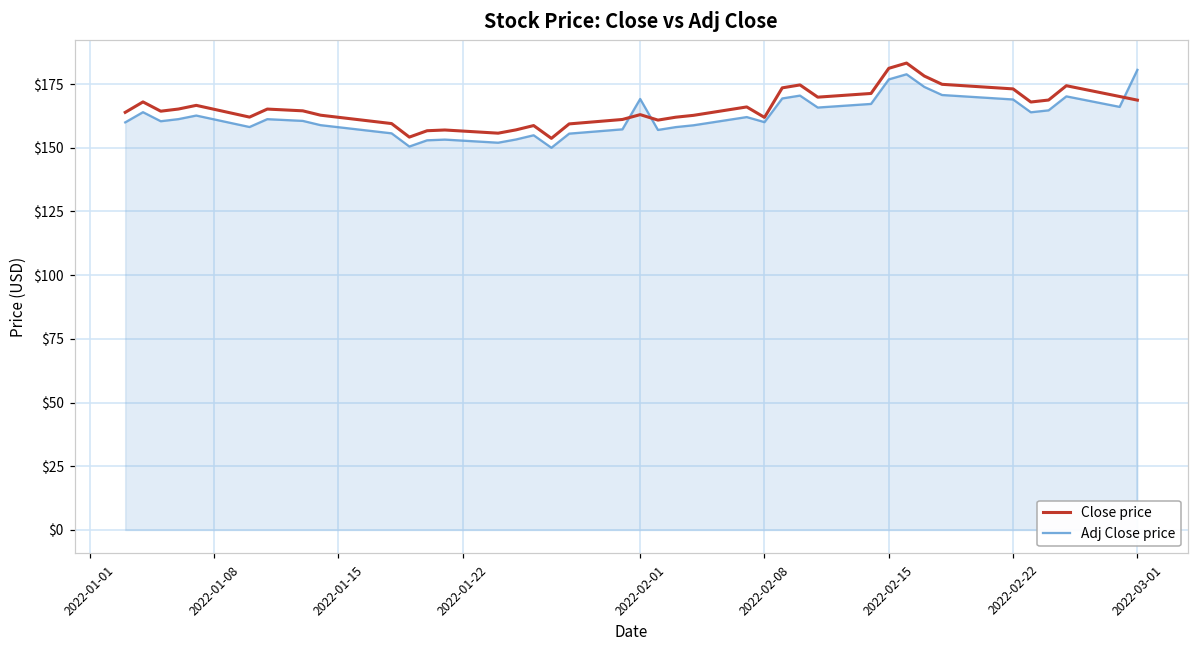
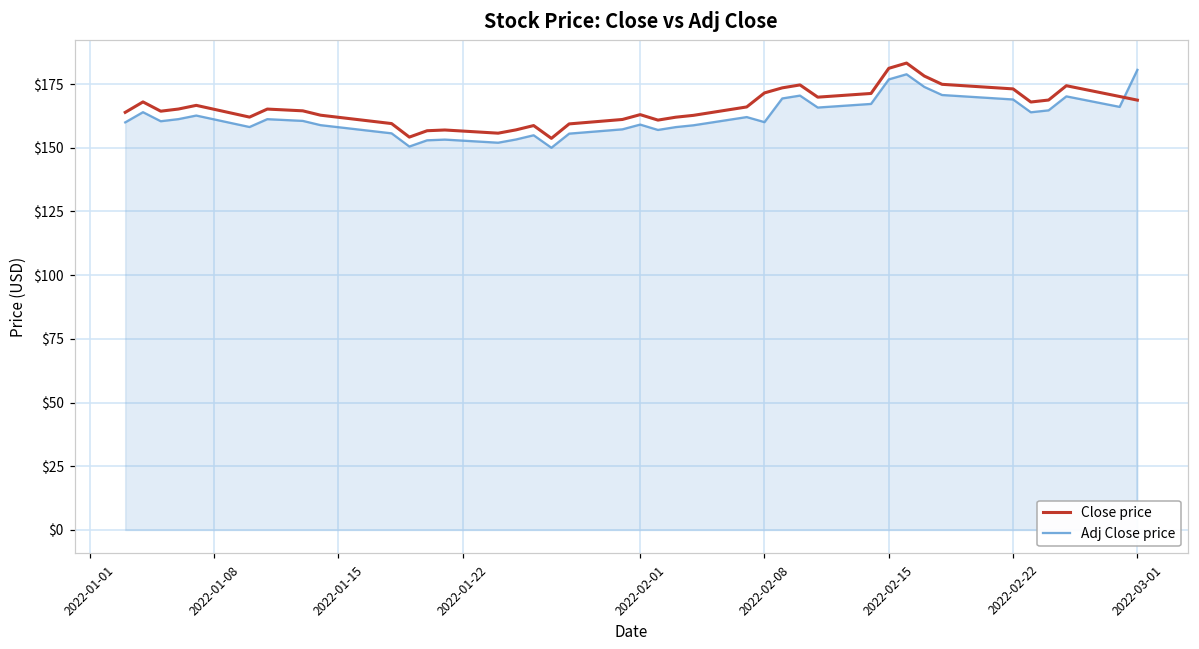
  {
    "Close price": {
      "2022-02-01": "$163",
-     "2022-02-08": "$162",
+     "2022-02-08": "$172",
      "2022-02-15": "$181",
      "2022-02-22": "$173",
      "2022-03-01": "$169"
    },
    "Adj Close price": {
-     "2022-02-01": "$169",
+     "2022-02-01": "$159",
      "2022-02-08": "$160",
      "2022-02-15": "$177",
      "2022-02-22": "$169",
      "2022-03-01": "$181"
    }
  }
